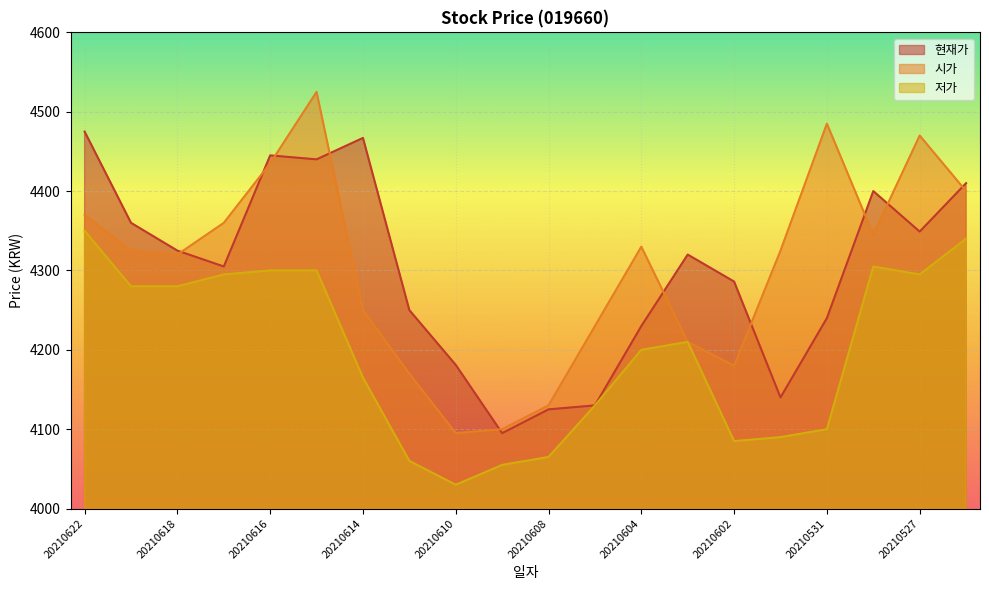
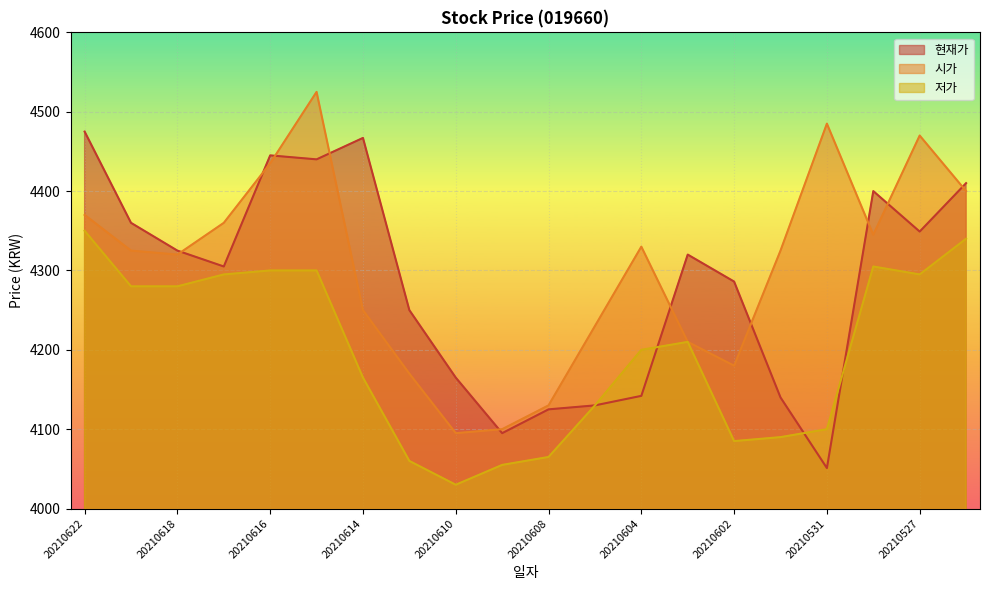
  {
    "현재가": {
      "20210622": 4480,
      "20210618": 4330,
      "20210616": 4450,
      "20210614": 4470,
-     "20210610": 4180,
+     "20210610": 4170,
      "20210608": 4130,
-     "20210604": 4230,
+     "20210604": 4140,
      "20210602": 4290,
-     "20210531": 4240,
+     "20210531": 4050,
      "20210527": 4350
    }
  }
